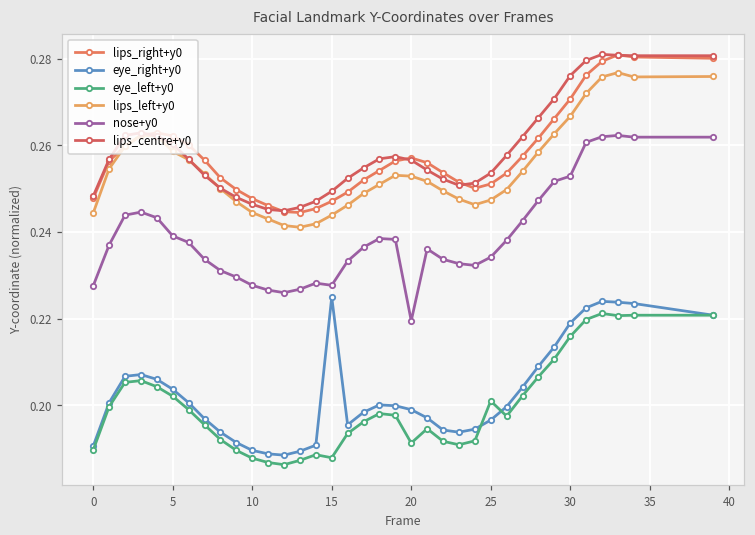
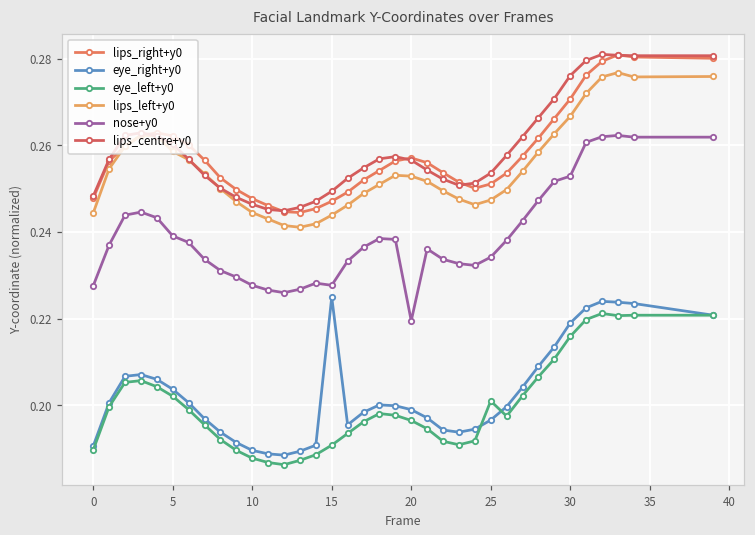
  {
    "eye_right+y0": {
      "0": 0.191,
      "5": 0.204,
      "10": 0.190,
      "15": 0.225,
      "20": 0.199,
      "25": 0.197,
      "30": 0.219
    },
    "eye_left+y0": {
      "0": 0.190,
      "5": 0.202,
      "10": 0.188,
-     "15": 0.188,
-     "20": 0.191,
+     "15": 0.191,
+     "20": 0.197,
      "25": 0.201,
      "30": 0.216
    },
    "nose+y0": {
      "0": 0.228,
      "5": 0.239,
      "10": 0.228,
      "15": 0.228,
      "20": 0.220,
      "25": 0.234,
      "30": 0.253
    }
  }
